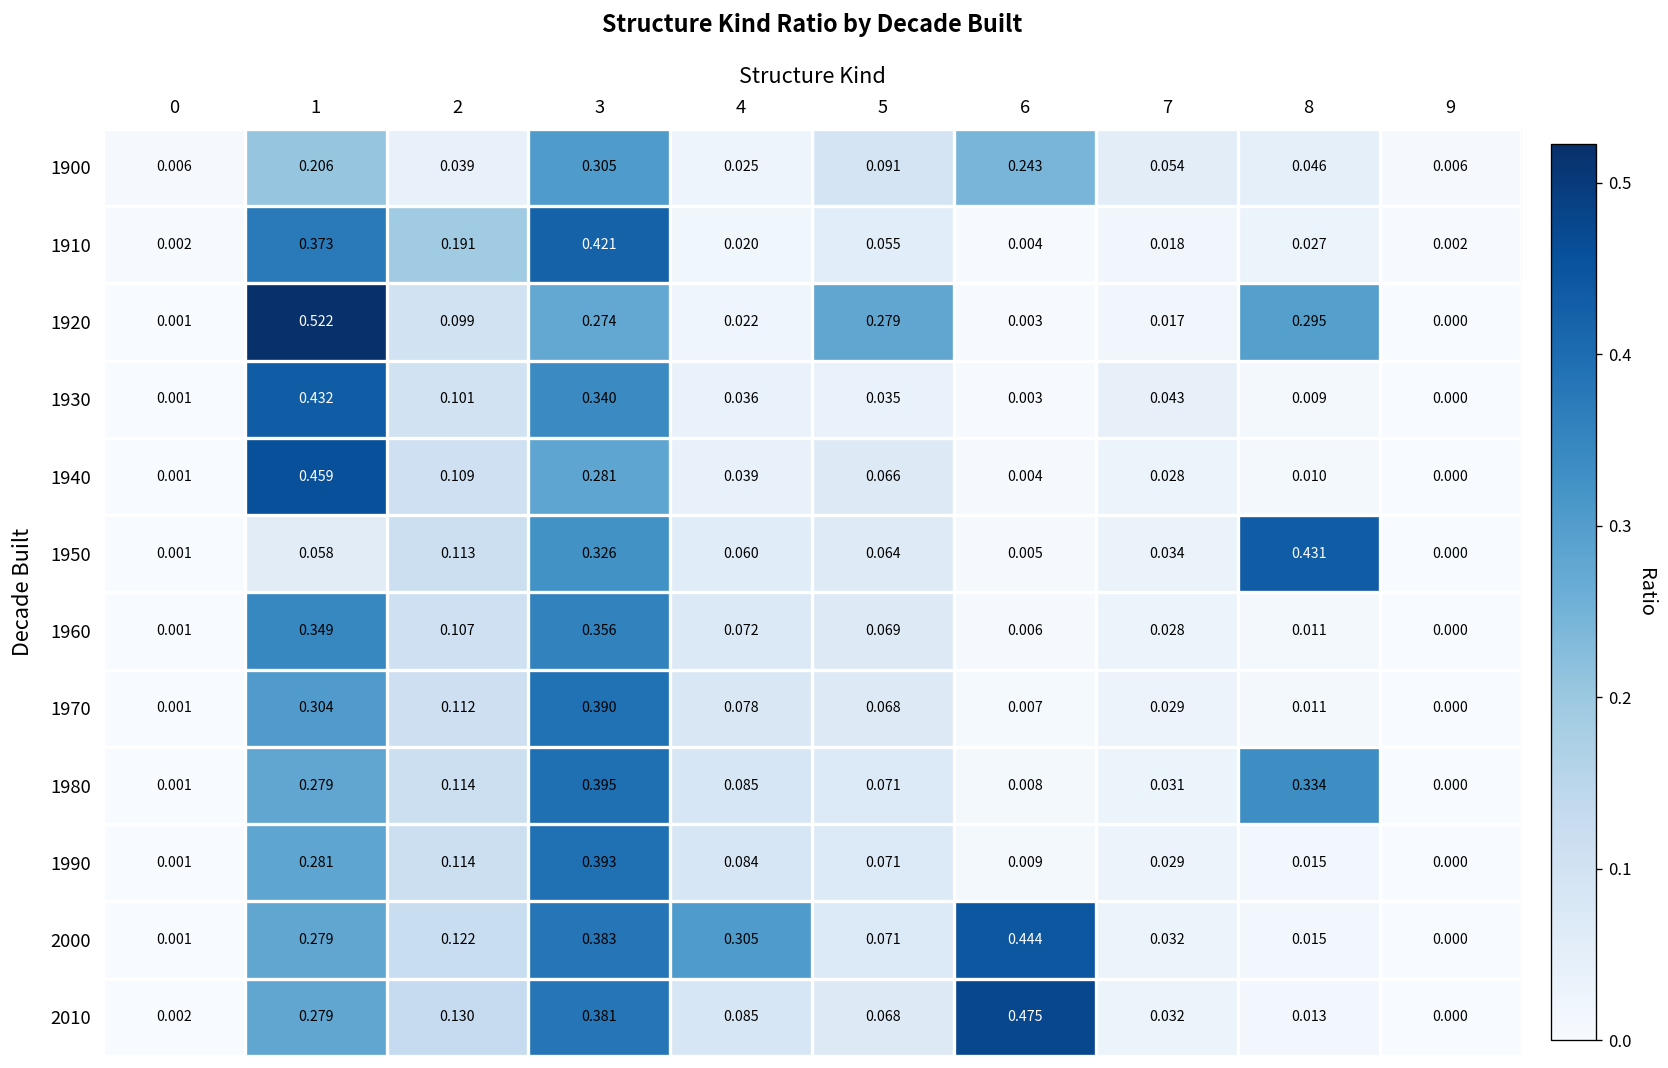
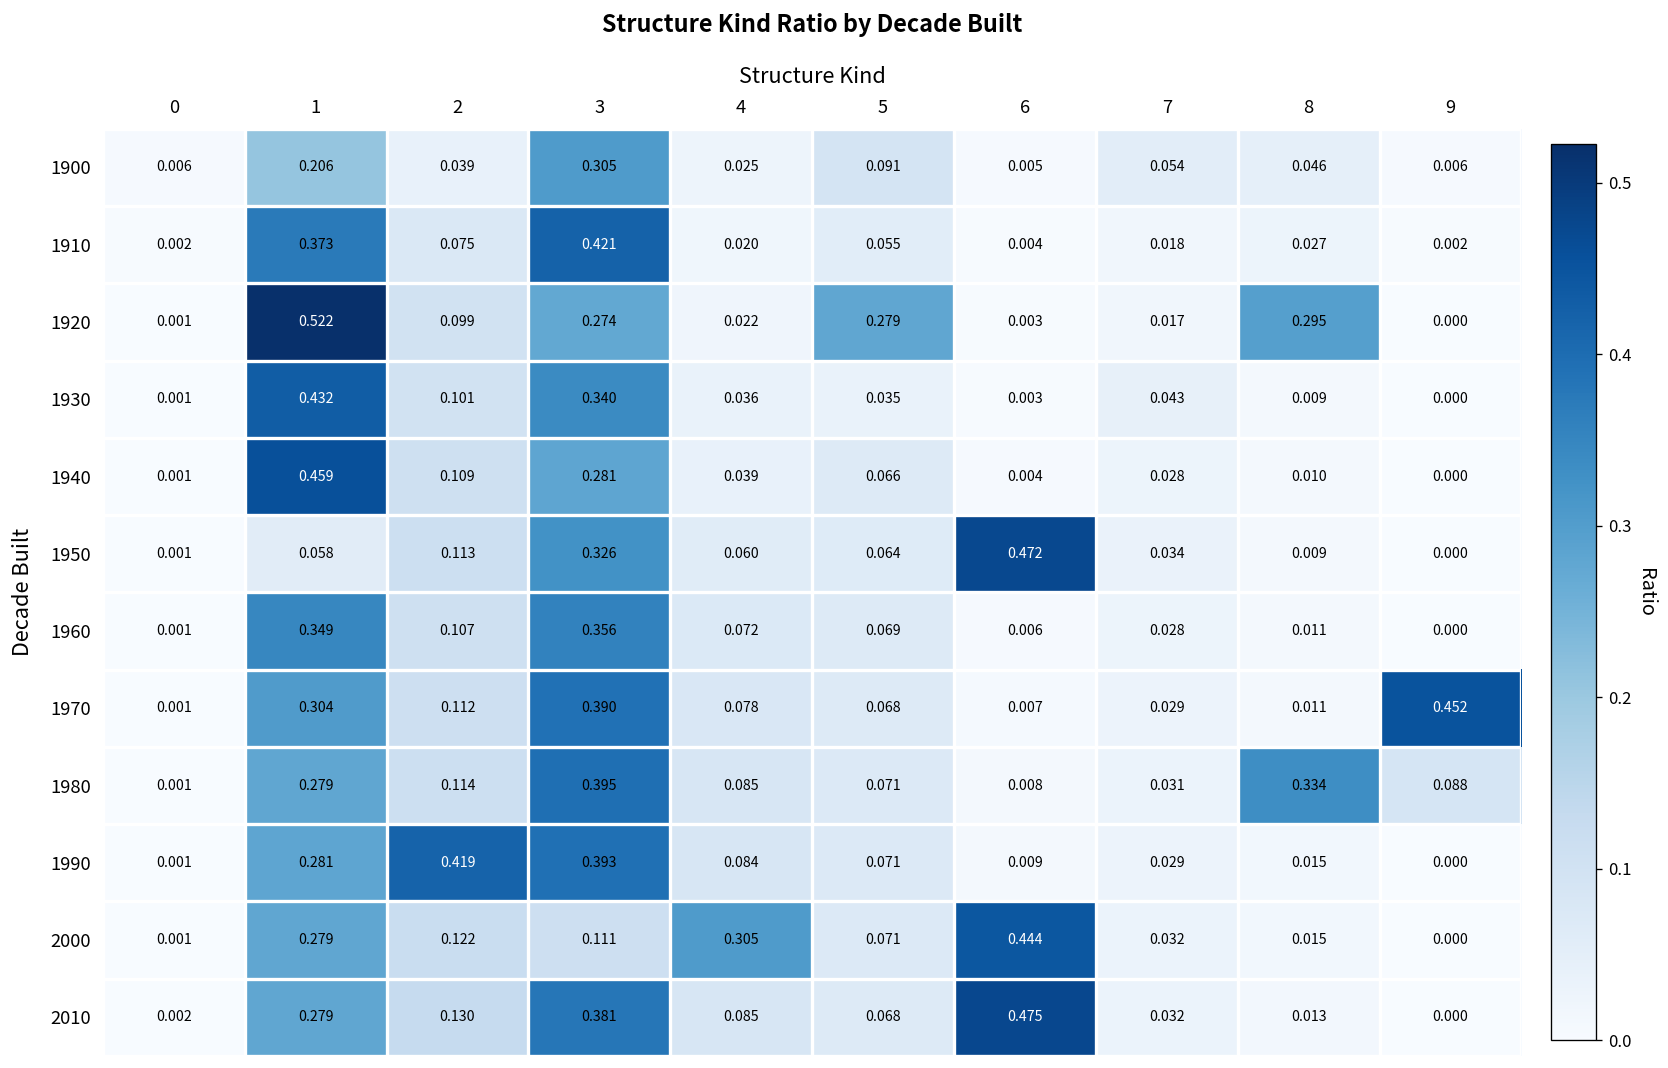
  {
    "1900": {
      "0": 0.006,
      "1": 0.206,
      "2": 0.039,
      "3": 0.305,
      "4": 0.025,
      "5": 0.091,
-     "6": 0.243,
+     "6": 0.005,
      "7": 0.054,
      "8": 0.046,
      "9": 0.006
    },
    "1910": {
      "0": 0.002,
      "1": 0.373,
-     "2": 0.191,
+     "2": 0.075,
      "3": 0.421,
      "4": 0.020,
      "5": 0.055,
      "6": 0.004,
      "7": 0.018,
      "8": 0.027,
      "9": 0.002
    },
    "1920": {
      "0": 0.001,
      "1": 0.522,
      "2": 0.099,
      "3": 0.274,
      "4": 0.022,
      "5": 0.279,
      "6": 0.003,
      "7": 0.017,
      "8": 0.295,
      "9": 0.000
    },
    "1930": {
      "0": 0.001,
      "1": 0.432,
      "2": 0.101,
      "3": 0.340,
      "4": 0.036,
      "5": 0.035,
      "6": 0.003,
      "7": 0.043,
      "8": 0.009,
      "9": 0.000
    },
    "1940": {
      "0": 0.001,
      "1": 0.459,
      "2": 0.109,
      "3": 0.281,
      "4": 0.039,
      "5": 0.066,
      "6": 0.004,
      "7": 0.028,
      "8": 0.010,
      "9": 0.000
    },
    "1950": {
      "0": 0.001,
      "1": 0.058,
      "2": 0.113,
      "3": 0.326,
      "4": 0.060,
      "5": 0.064,
-     "6": 0.005,
+     "6": 0.472,
      "7": 0.034,
-     "8": 0.431,
+     "8": 0.009,
      "9": 0.000
    },
    "1960": {
      "0": 0.001,
      "1": 0.349,
      "2": 0.107,
      "3": 0.356,
      "4": 0.072,
      "5": 0.069,
      "6": 0.006,
      "7": 0.028,
      "8": 0.011,
      "9": 0.000
    },
    "1970": {
      "0": 0.001,
      "1": 0.304,
      "2": 0.112,
      "3": 0.390,
      "4": 0.078,
      "5": 0.068,
      "6": 0.007,
      "7": 0.029,
      "8": 0.011,
-     "9": 0.000
+     "9": 0.452
    },
    "1980": {
      "0": 0.001,
      "1": 0.279,
      "2": 0.114,
      "3": 0.395,
      "4": 0.085,
      "5": 0.071,
      "6": 0.008,
      "7": 0.031,
      "8": 0.334,
-     "9": 0.000
+     "9": 0.088
    },
    "1990": {
      "0": 0.001,
      "1": 0.281,
-     "2": 0.114,
+     "2": 0.419,
      "3": 0.393,
      "4": 0.084,
      "5": 0.071,
      "6": 0.009,
      "7": 0.029,
      "8": 0.015,
      "9": 0.000
    },
    "2000": {
      "0": 0.001,
      "1": 0.279,
      "2": 0.122,
-     "3": 0.383,
+     "3": 0.111,
      "4": 0.305,
      "5": 0.071,
      "6": 0.444,
      "7": 0.032,
      "8": 0.015,
      "9": 0.000
    },
    "2010": {
      "0": 0.002,
      "1": 0.279,
      "2": 0.130,
      "3": 0.381,
      "4": 0.085,
      "5": 0.068,
      "6": 0.475,
      "7": 0.032,
      "8": 0.013,
      "9": 0.000
    }
  }
